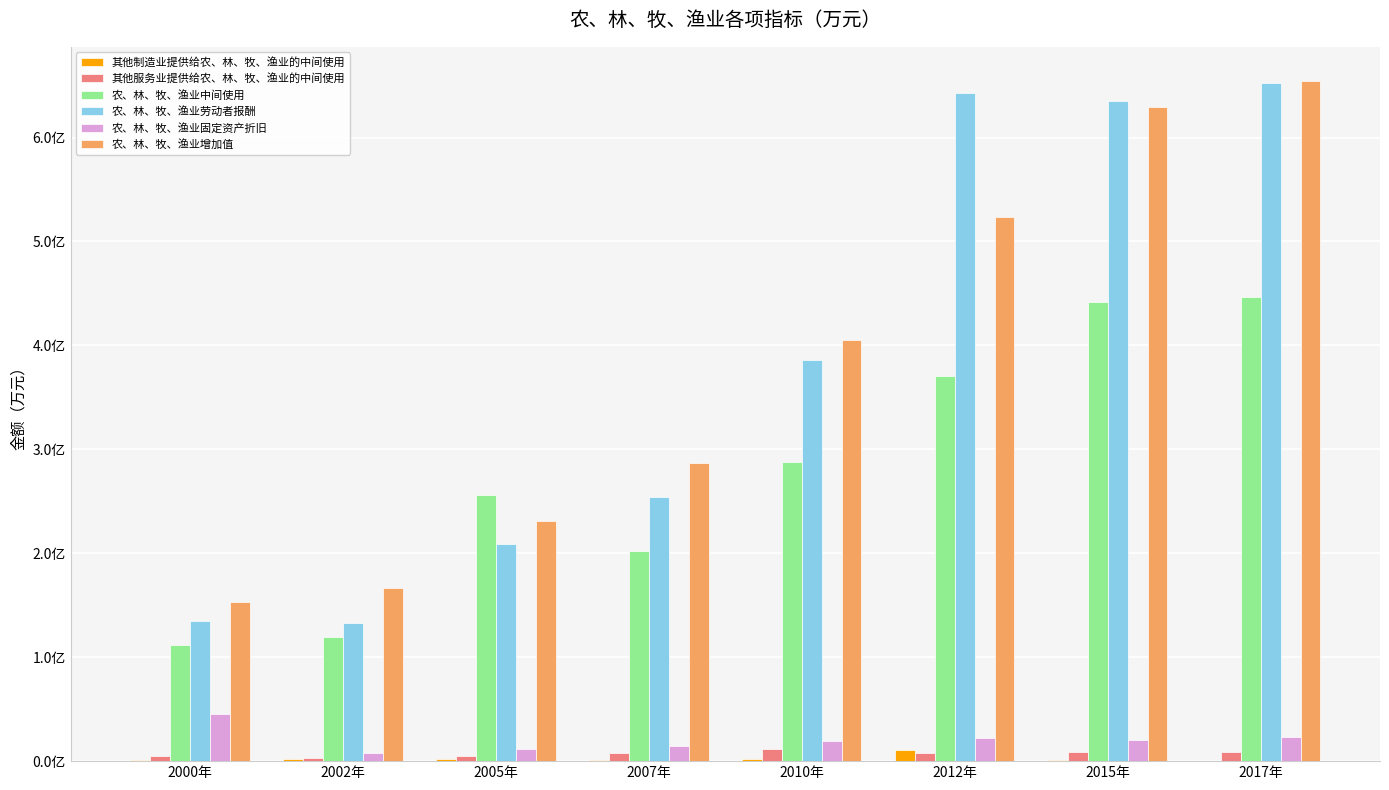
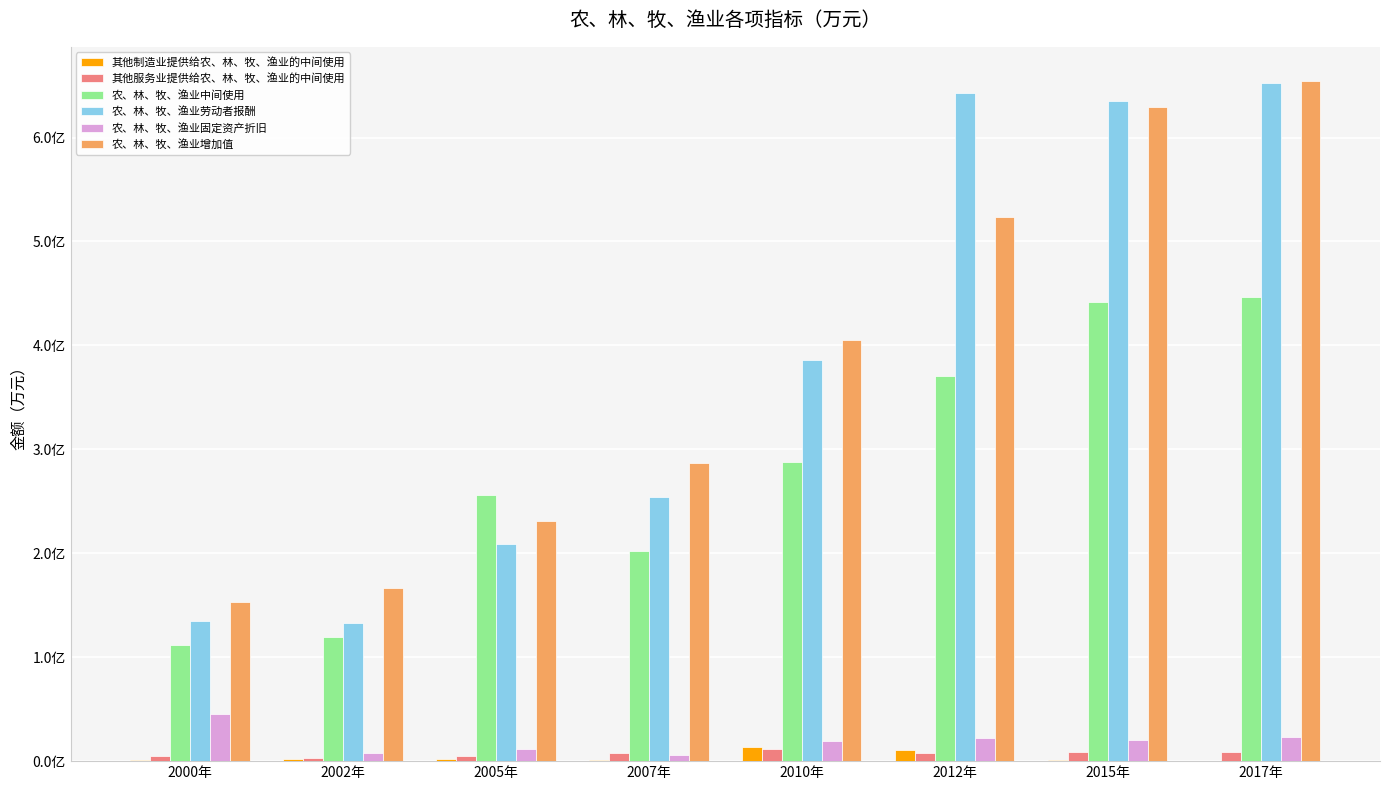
  {
    "其他制造业提供给农、林、牧、渔业的中间使用": {
-     "2010年": "0.02亿",
+     "2010年": "0.14亿",
      "2012年": "0.11亿"
    },
    "农、林、牧、渔业中间使用": {
      "2000年": "1.12亿",
      "2002年": "1.19亿",
      "2005年": "2.56亿",
      "2007年": "2.02亿",
      "2010年": "2.88亿",
      "2012年": "3.71亿",
      "2015年": "4.42亿",
      "2017年": "4.47亿"
    },
    "农、林、牧、渔业劳动者报酬": {
      "2000年": "1.34亿",
      "2002年": "1.33亿",
      "2005年": "2.09亿",
      "2007年": "2.54亿",
      "2010年": "3.86亿",
      "2012年": "6.43亿",
      "2015年": "6.35亿",
      "2017年": "6.53亿"
    },
    "农、林、牧、渔业固定资产折旧": {
      "2000年": "0.45亿",
      "2002年": "0.08亿",
      "2005年": "0.12亿",
-     "2007年": "0.14亿",
+     "2007年": "0.06亿",
      "2010年": "0.19亿",
      "2012年": "0.23亿",
      "2015年": "0.21亿",
      "2017年": "0.23亿"
    }
  }
